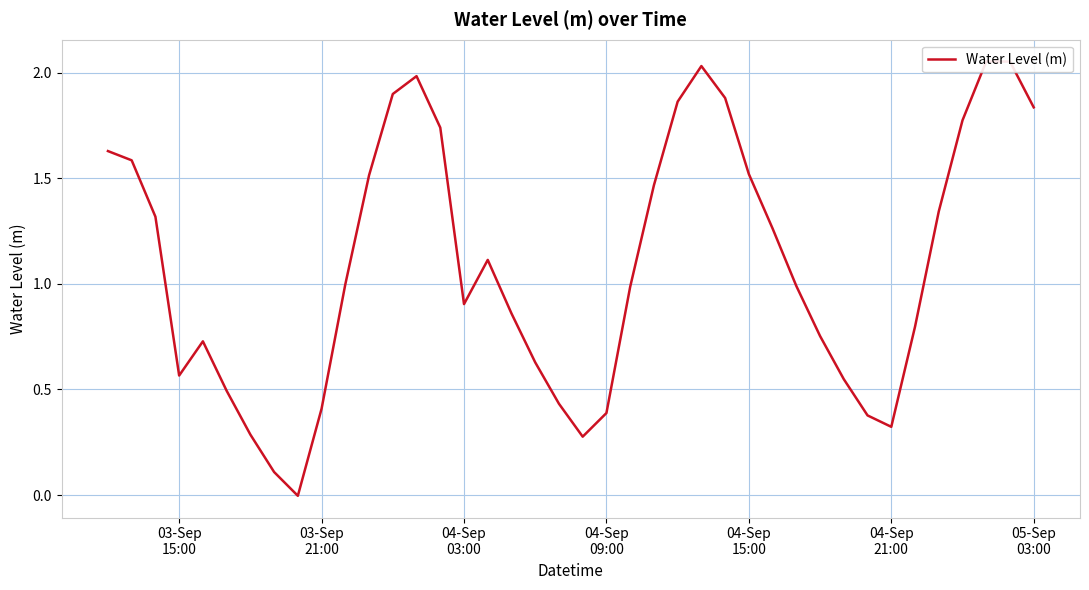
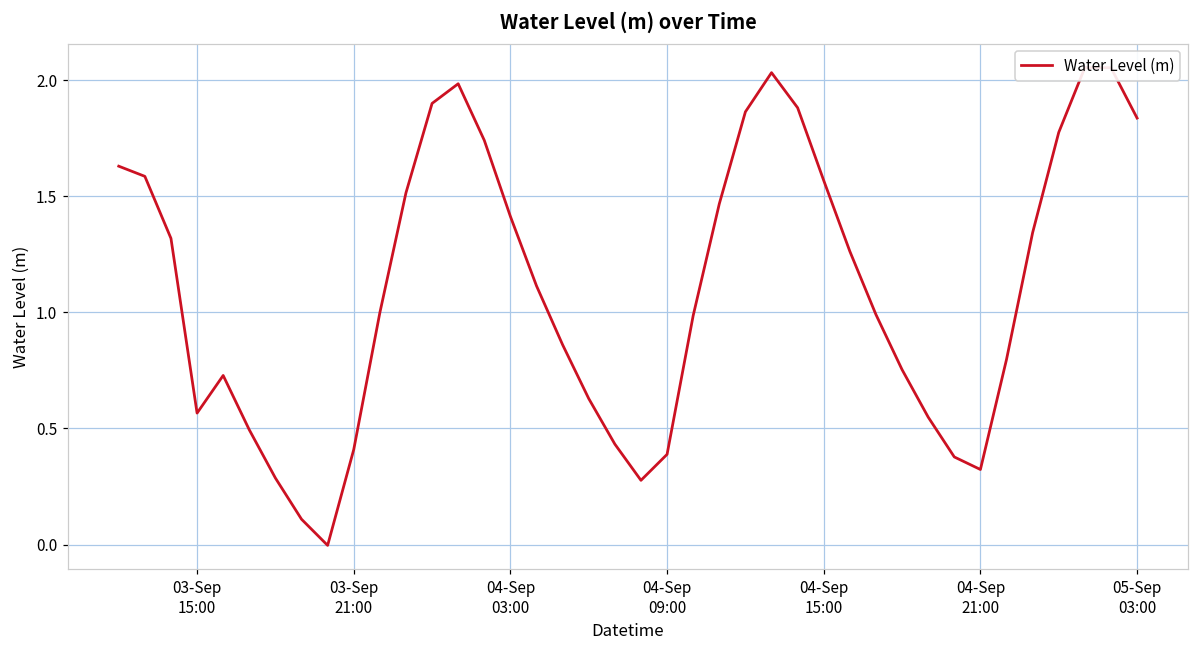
  {
    "03-Sep 15:00": 0.57,
    "03-Sep 21:00": 0.41,
-   "04-Sep 03:00": 0.90,
+   "04-Sep 03:00": 1.41,
    "04-Sep 09:00": 0.39,
-   "04-Sep 15:00": 1.52,
+   "04-Sep 15:00": 1.57,
    "04-Sep 21:00": 0.32,
    "05-Sep 03:00": 1.84
  }
